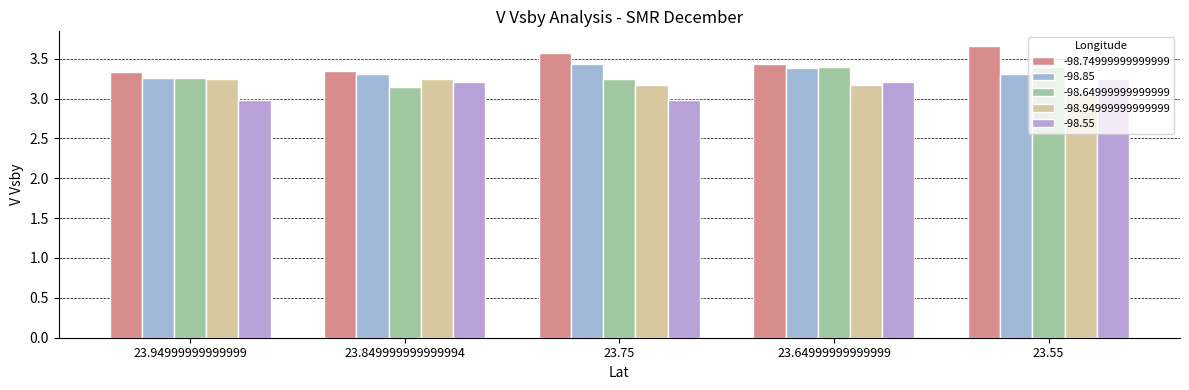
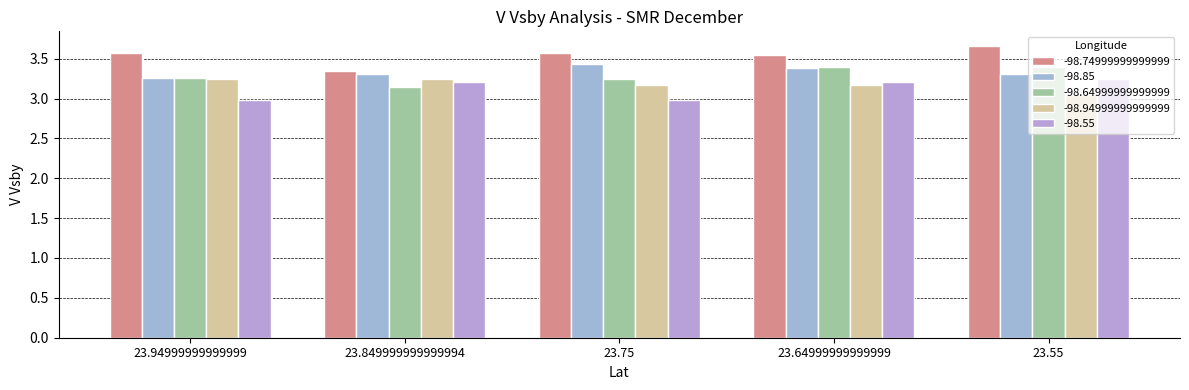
  {
    "-98.74999999999999": {
-     "23.94999999999999": 3.3,
+     "23.94999999999999": 3.6,
      "23.849999999999994": 3.4,
      "23.75": 3.6,
-     "23.64999999999999": 3.4,
+     "23.64999999999999": 3.6,
      "23.55": 3.7
    }
  }
